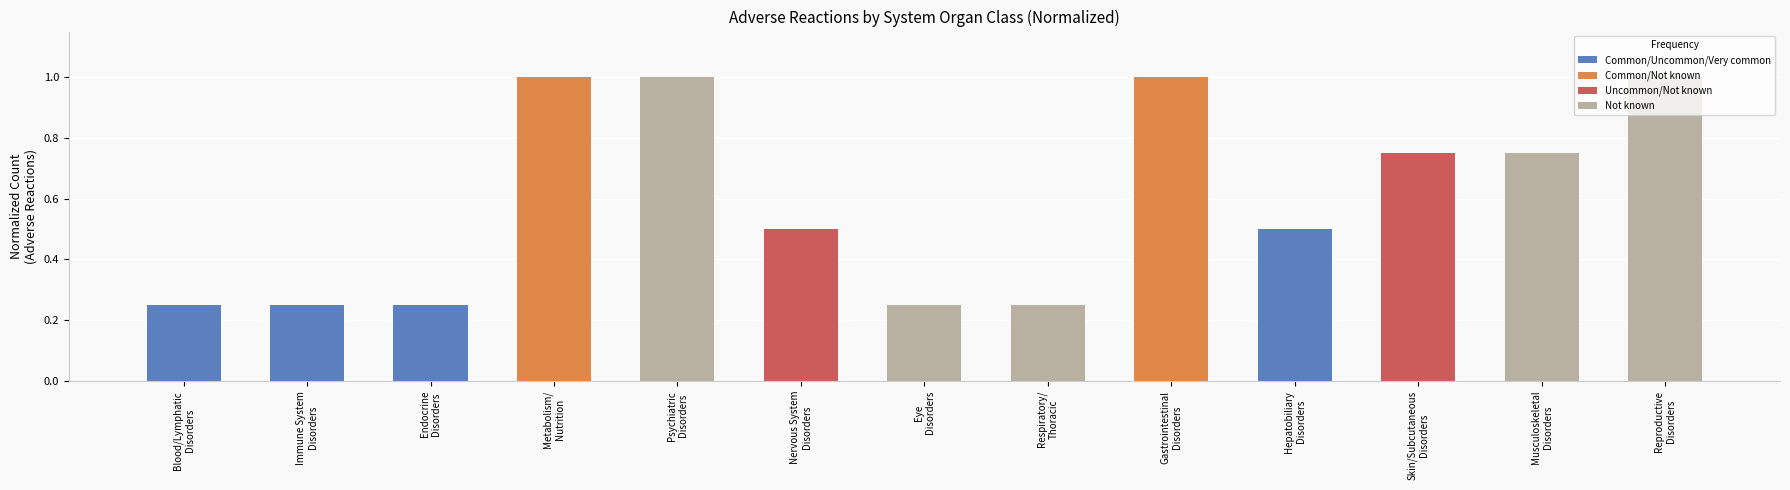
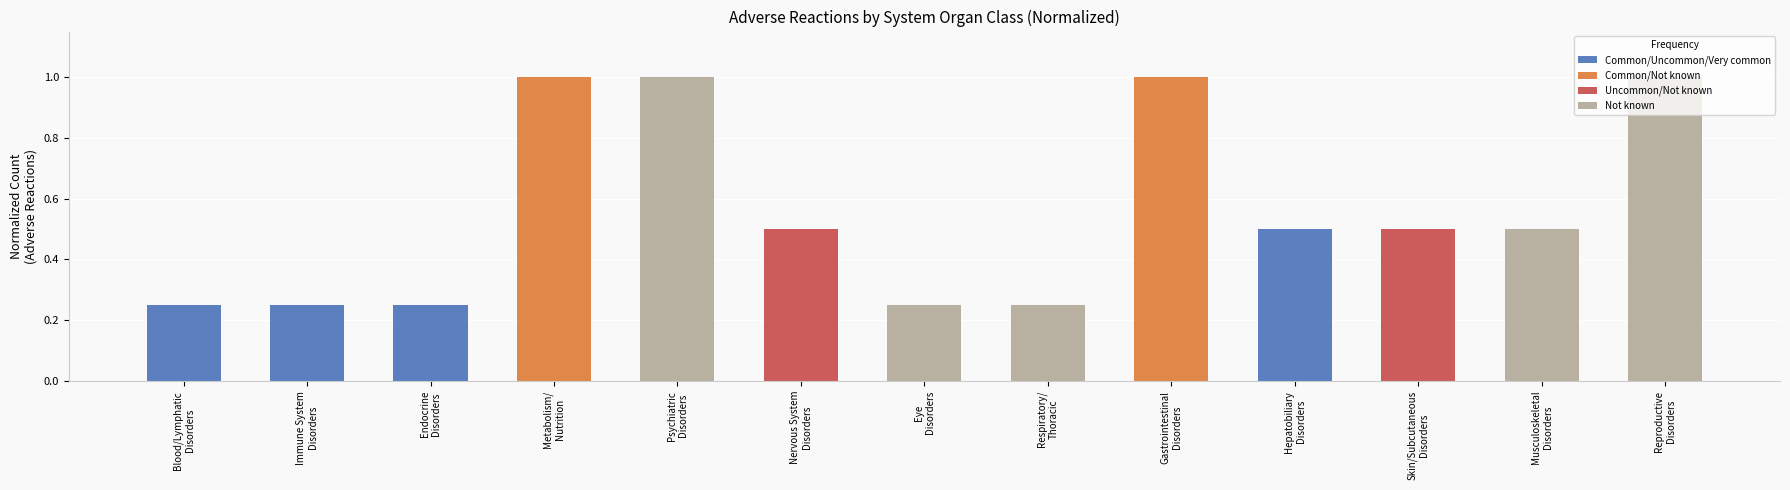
  {
    "Blood/Lymphatic Disorders": 0.25,
    "Immune System Disorders": 0.25,
    "Endocrine Disorders": 0.25,
    "Metabolism/ Nutrition": 1.00,
    "Psychiatric Disorders": 1.00,
    "Nervous System Disorders": 0.50,
    "Eye Disorders": 0.25,
    "Respiratory/ Thoracic": 0.25,
    "Gastrointestinal Disorders": 1.00,
    "Hepatobiliary Disorders": 0.50,
-   "Skin/Subcutaneous Disorders": 0.75,
-   "Musculoskeletal Disorders": 0.75
+   "Skin/Subcutaneous Disorders": 0.50,
+   "Musculoskeletal Disorders": 0.50
  }
